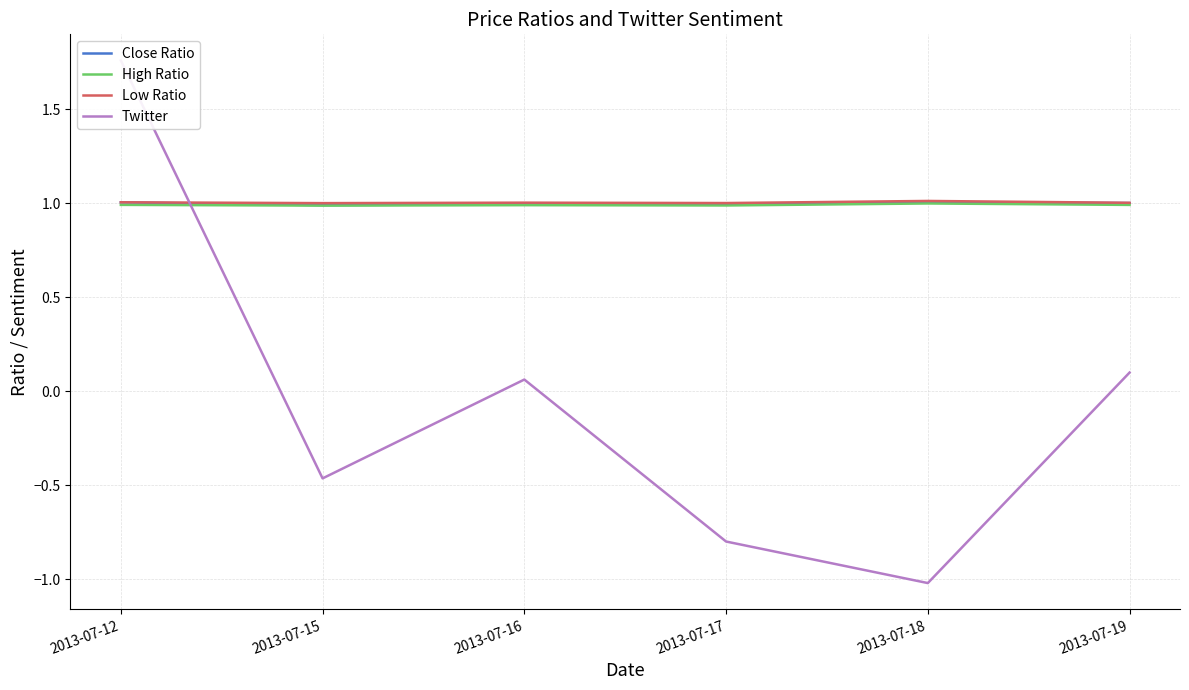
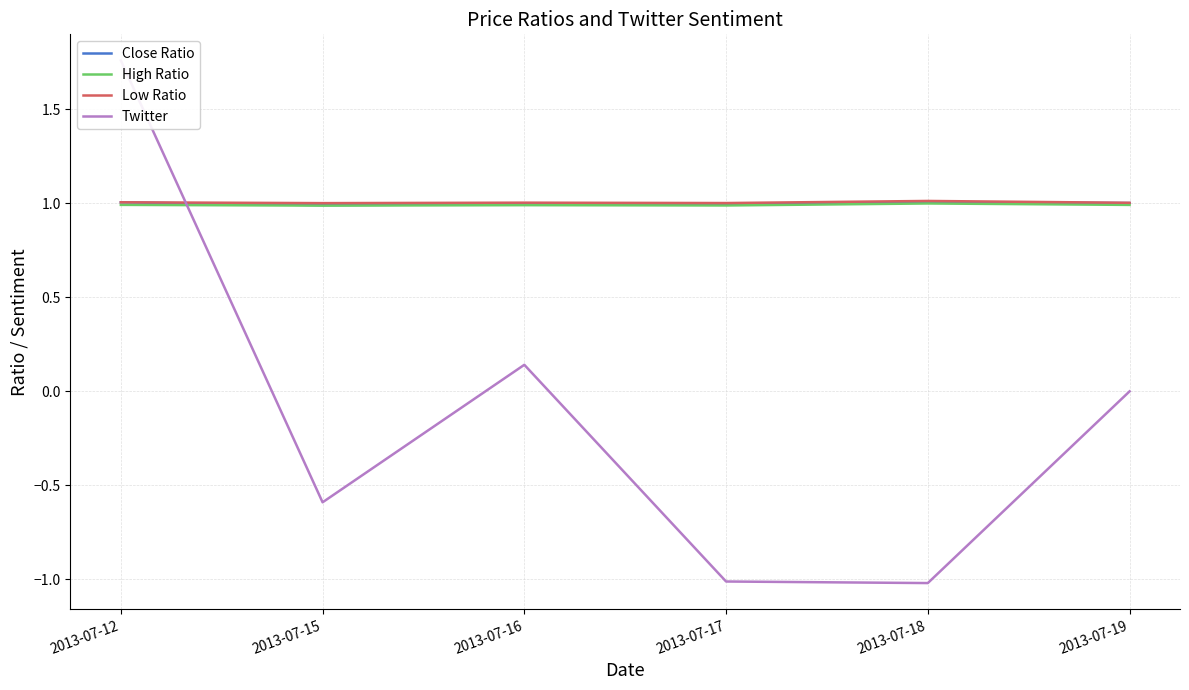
  {
    "Twitter": {
-     "2013-07-15": -0.46,
-     "2013-07-16": 0.06,
-     "2013-07-17": -0.80,
+     "2013-07-15": -0.59,
+     "2013-07-16": 0.14,
+     "2013-07-17": -1.01,
      "2013-07-18": -1.02,
-     "2013-07-19": 0.1
+     "2013-07-19": 0.0
    }
  }
